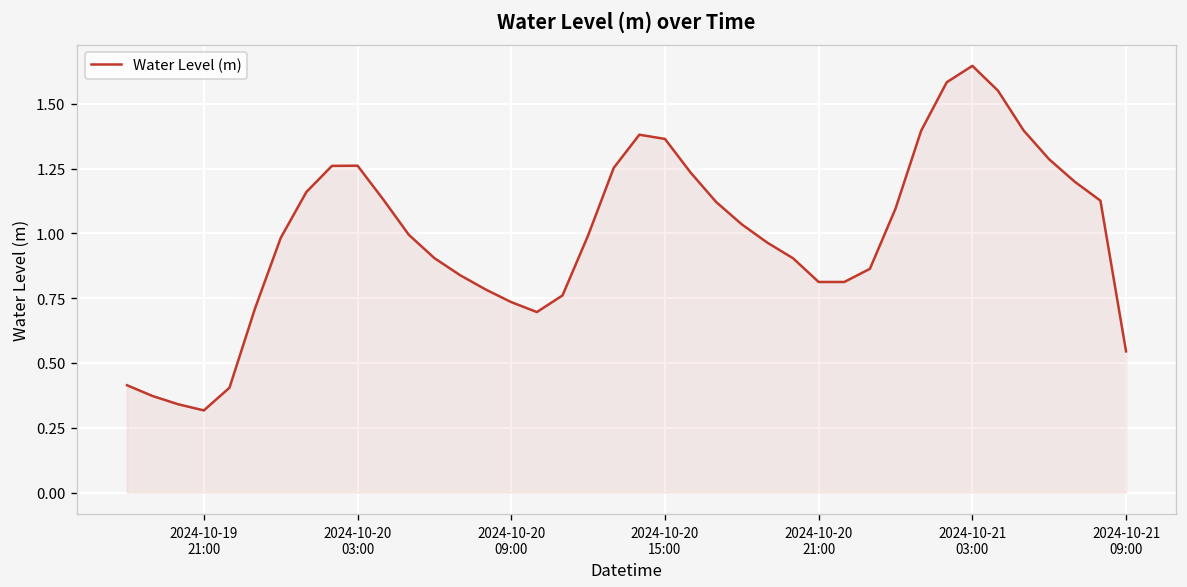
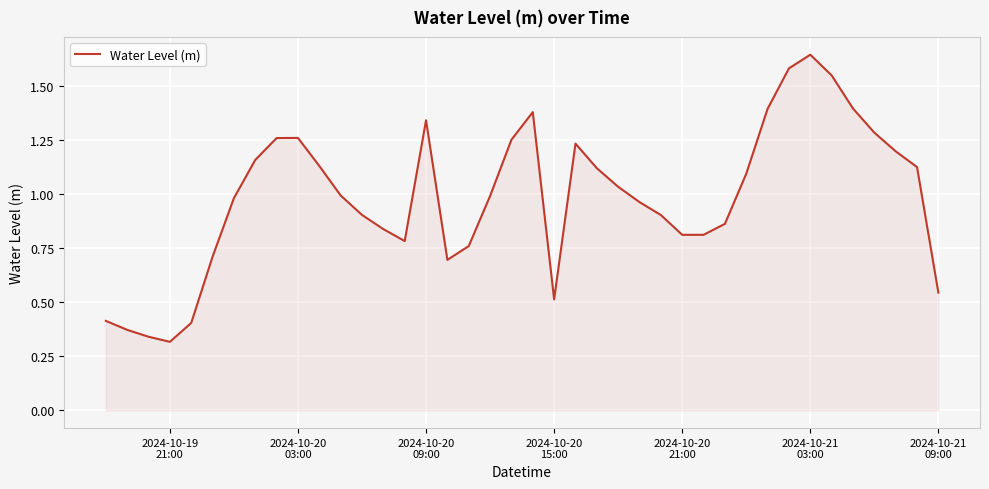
  {
    "2024-10-19 21:00": 0.32,
    "2024-10-20 03:00": 1.26,
-   "2024-10-20 09:00": 0.73,
-   "2024-10-20 15:00": 1.36,
+   "2024-10-20 09:00": 1.34,
+   "2024-10-20 15:00": 0.51,
    "2024-10-20 21:00": 0.81,
    "2024-10-21 03:00": 1.65,
    "2024-10-21 09:00": 0.54
  }
